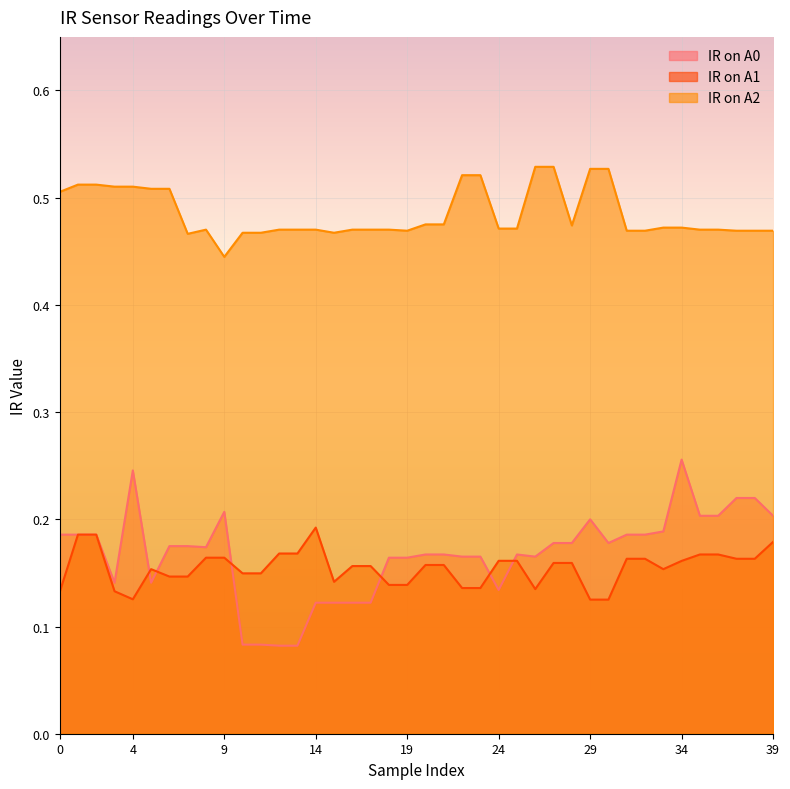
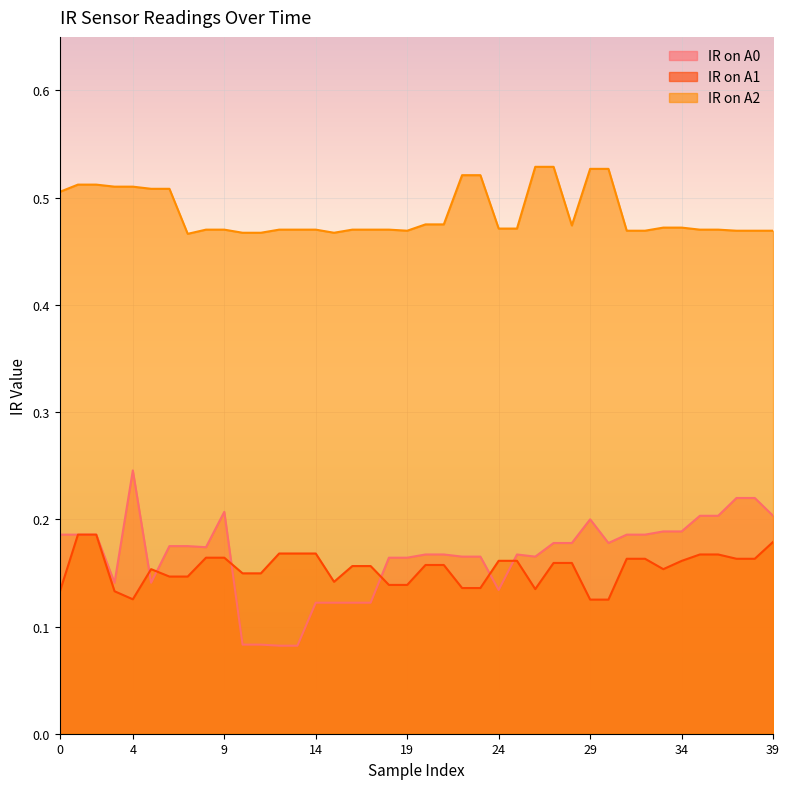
  {
    "IR on A0": {
      "0": 0.186,
      "4": 0.246,
      "9": 0.207,
      "14": 0.122,
      "19": 0.164,
      "24": 0.134,
      "29": 0.200,
-     "34": 0.256,
+     "34": 0.189,
      "39": 0.203
    },
    "IR on A1": {
      "0": 0.132,
      "4": 0.125,
      "9": 0.164,
-     "14": 0.192,
+     "14": 0.168,
      "19": 0.139,
      "24": 0.161,
      "29": 0.125,
      "34": 0.161,
      "39": 0.179
    },
    "IR on A2": {
      "0": 0.505,
      "4": 0.510,
-     "9": 0.445,
+     "9": 0.470,
      "14": 0.470,
      "19": 0.469,
      "24": 0.471,
      "29": 0.527,
      "34": 0.472,
      "39": 0.469
    }
  }
